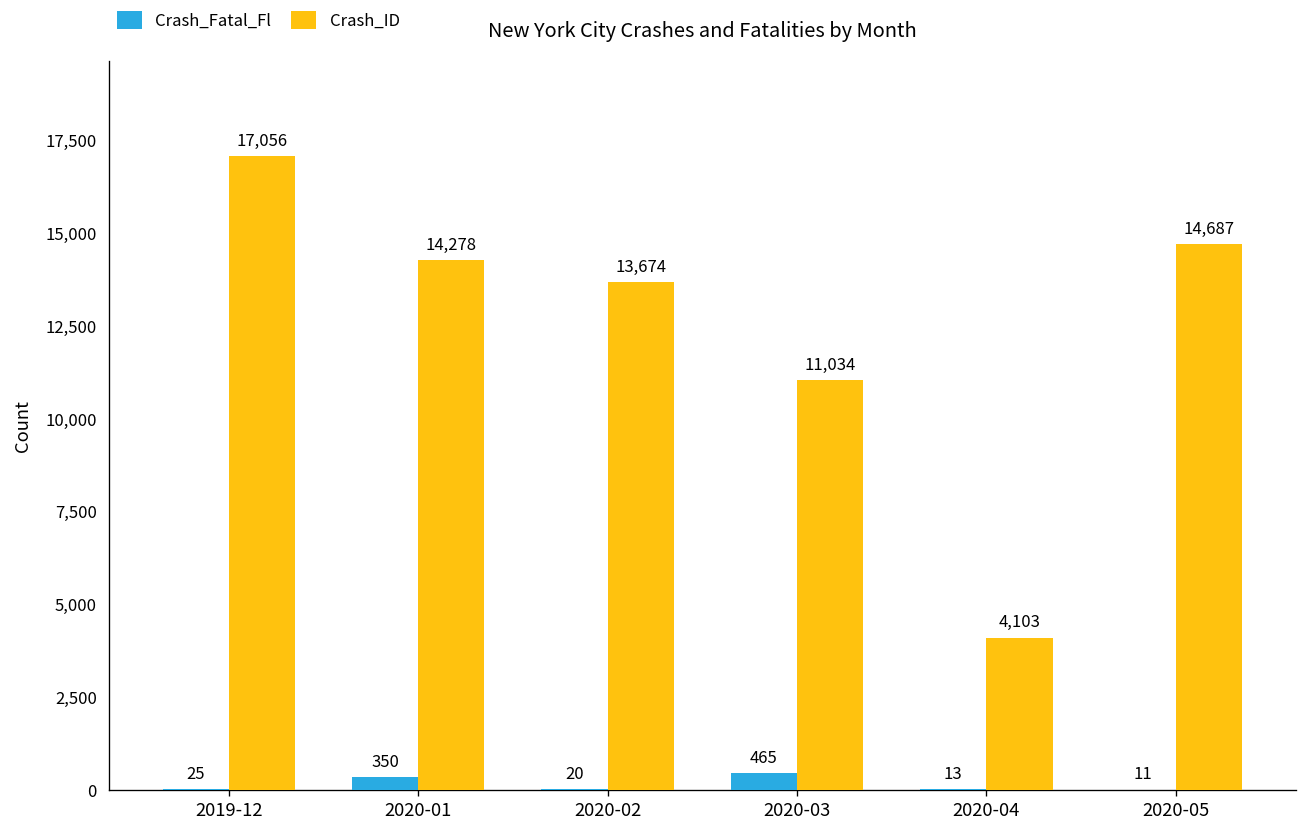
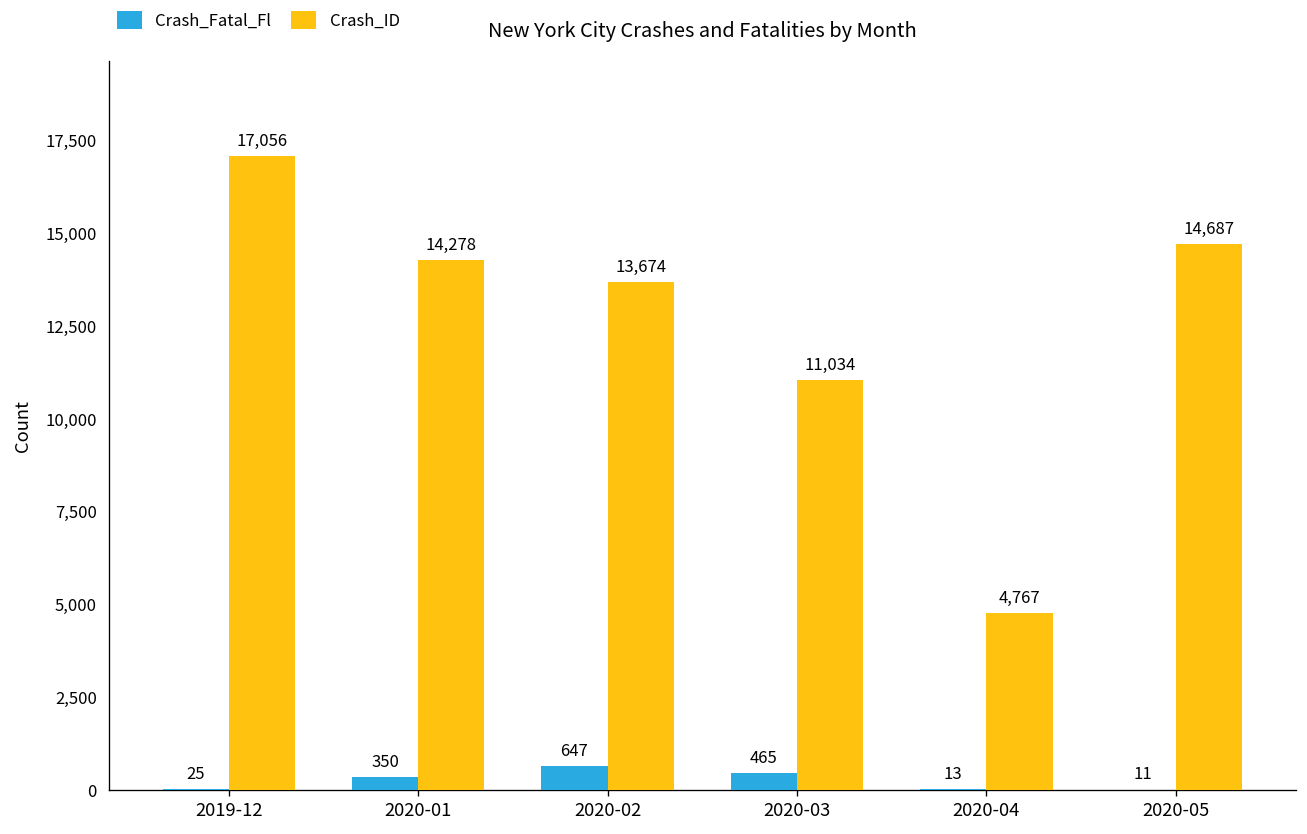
  {
    "Crash_Fatal_Fl": {
      "2019-12": "25",
      "2020-01": "350",
-     "2020-02": "20",
+     "2020-02": "647",
      "2020-03": "465",
      "2020-04": "13",
      "2020-05": "11"
    },
    "Crash_ID": {
      "2019-12": "17,056",
      "2020-01": "14,278",
      "2020-02": "13,674",
      "2020-03": "11,034",
-     "2020-04": "4,103",
+     "2020-04": "4,767",
      "2020-05": "14,687"
    }
  }
